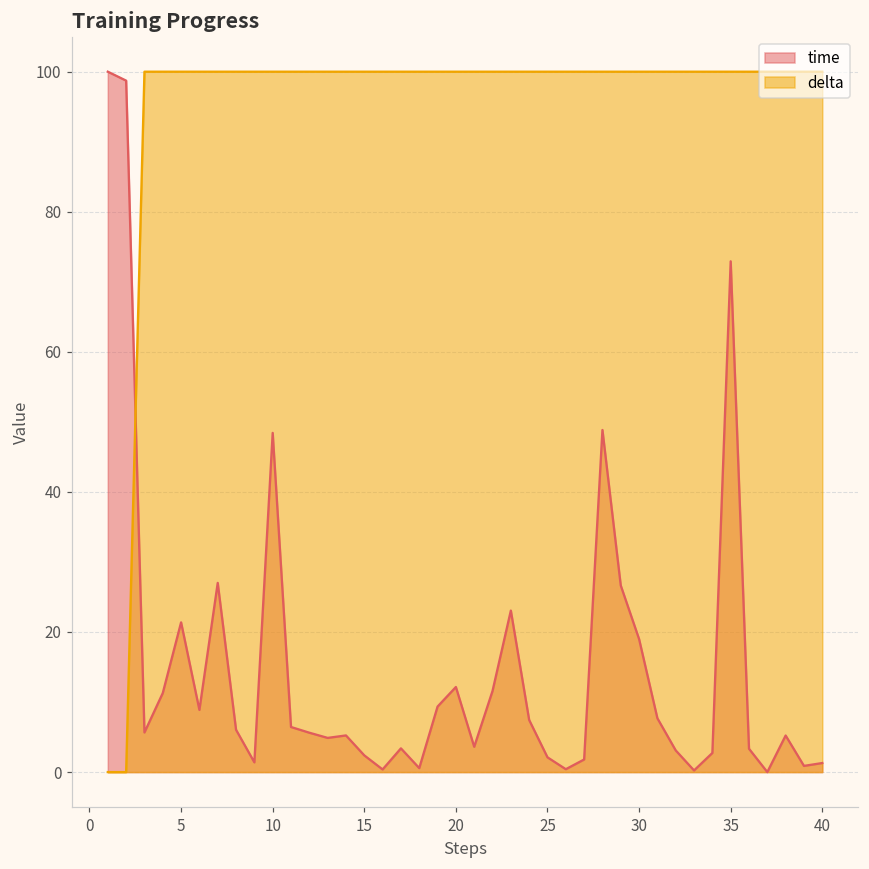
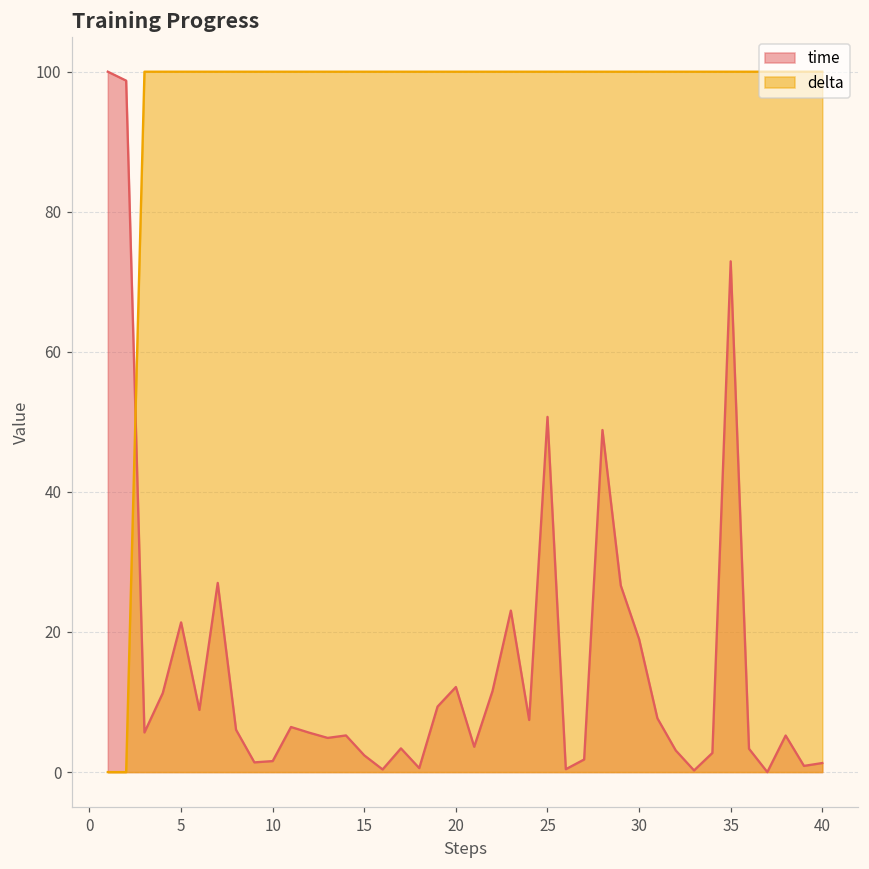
  {
    "time": {
      "5": 21,
-     "10": 48,
+     "10": 2,
      "15": 2,
      "20": 12,
-     "25": 2,
+     "25": 51,
      "30": 19,
      "35": 73,
      "40": 1
    },
    "delta": {
      "5": 100,
      "10": 100,
      "15": 100,
      "20": 100,
      "25": 100,
      "30": 100,
      "35": 100
    }
  }
